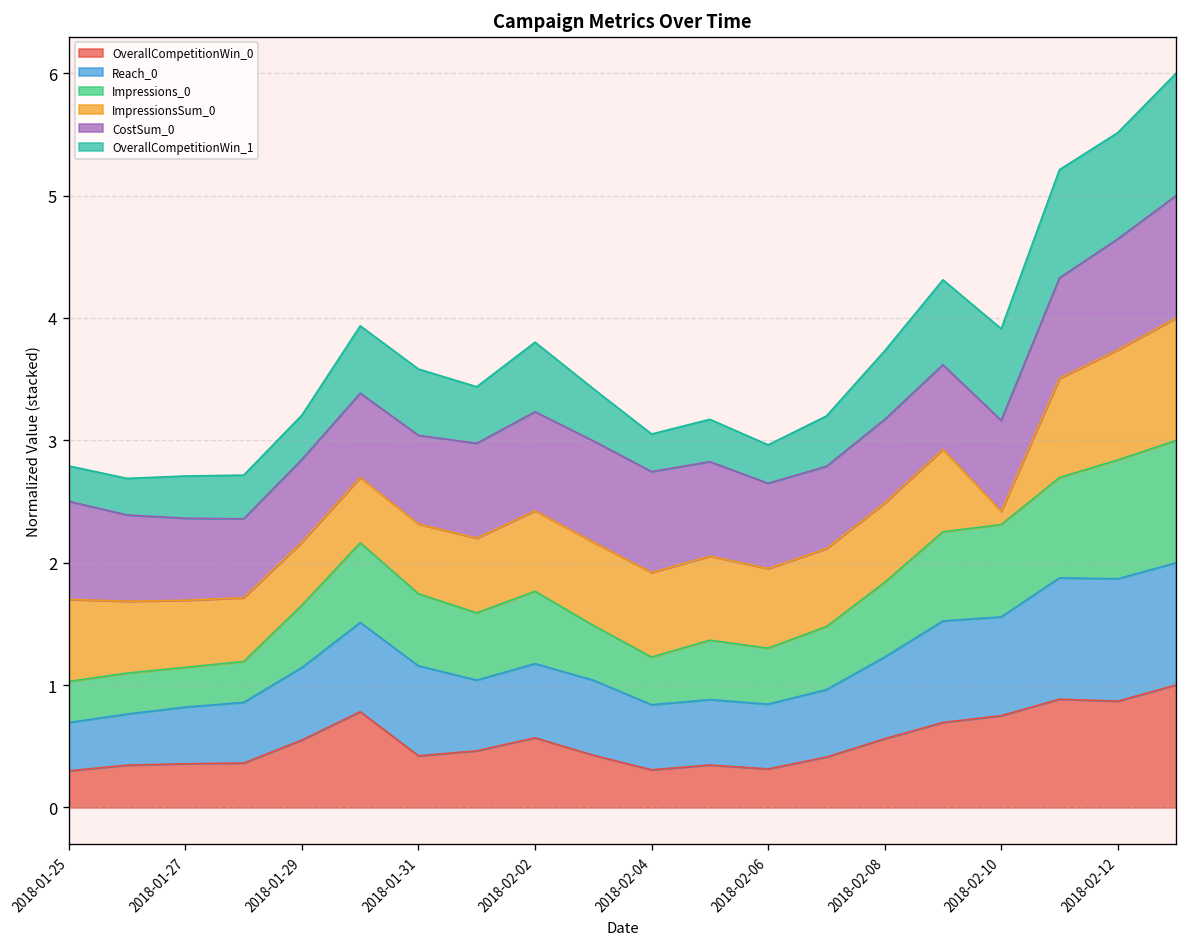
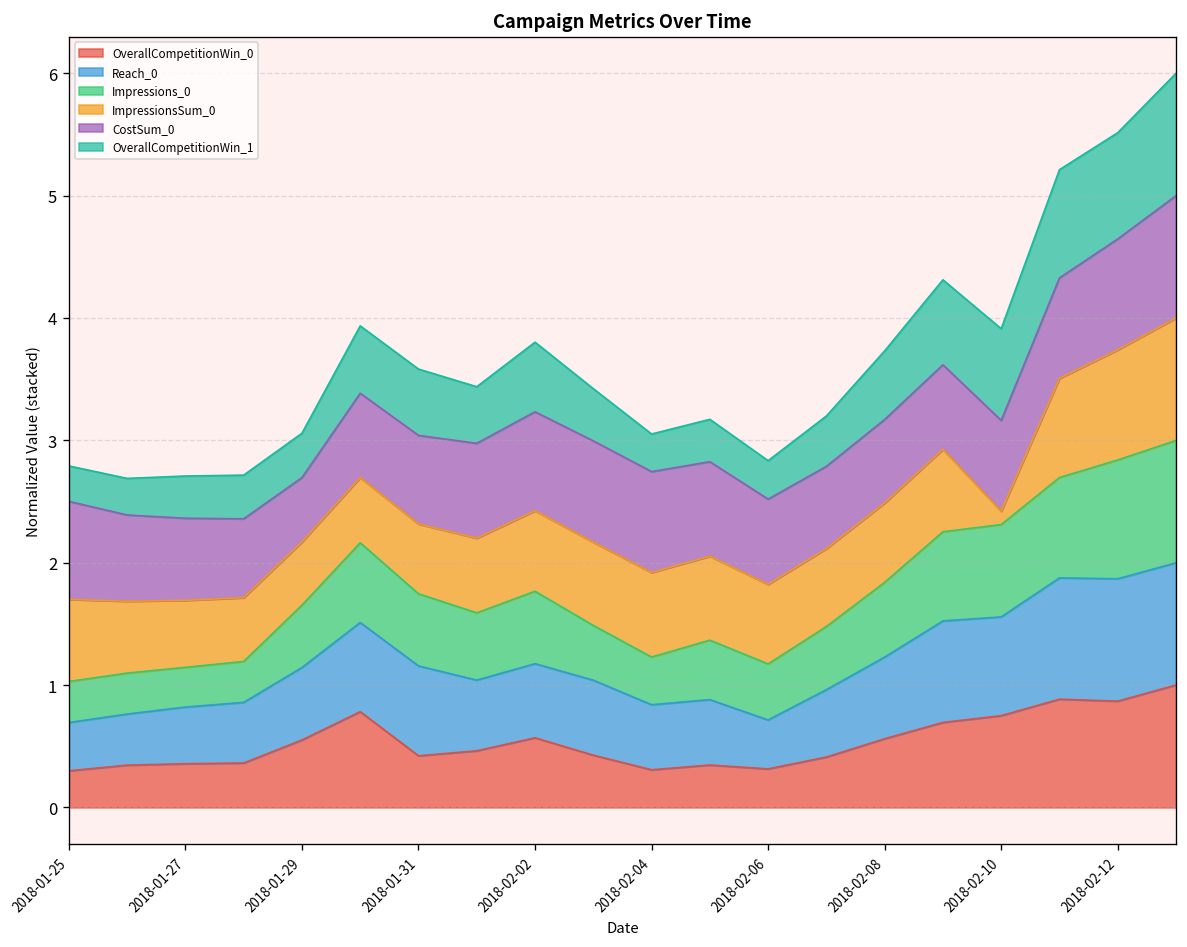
  {
    "OverallCompetitionWin_0": {
      "2018-01-25": 0.30,
      "2018-01-27": 0.36,
      "2018-01-29": 0.55,
      "2018-01-31": 0.42,
      "2018-02-02": 0.57,
      "2018-02-04": 0.31,
      "2018-02-06": 0.31,
      "2018-02-08": 0.56,
      "2018-02-10": 0.75,
      "2018-02-12": 0.87
    },
    "Reach_0": {
      "2018-01-25": 0.39,
      "2018-01-27": 0.46,
      "2018-01-29": 0.59,
      "2018-01-31": 0.73,
      "2018-02-02": 0.61,
      "2018-02-04": 0.53,
-     "2018-02-06": 0.53,
+     "2018-02-06": 0.40,
      "2018-02-08": 0.67,
      "2018-02-10": 0.81,
      "2018-02-12": 1.00
    },
    "ImpressionsSum_0": {
      "2018-01-25": 0.67,
      "2018-01-27": 0.55,
      "2018-01-29": 0.52,
      "2018-01-31": 0.57,
      "2018-02-02": 0.66,
      "2018-02-04": 0.69,
      "2018-02-06": 0.65,
      "2018-02-08": 0.65,
      "2018-02-10": 0.11,
      "2018-02-12": 0.90
    },
    "CostSum_0": {
      "2018-01-25": 0.80,
      "2018-01-27": 0.67,
-     "2018-01-29": 0.67,
+     "2018-01-29": 0.53,
      "2018-01-31": 0.72,
      "2018-02-02": 0.81,
      "2018-02-04": 0.82,
      "2018-02-06": 0.70,
      "2018-02-08": 0.68,
      "2018-02-10": 0.74,
      "2018-02-12": 0.91
    }
  }
